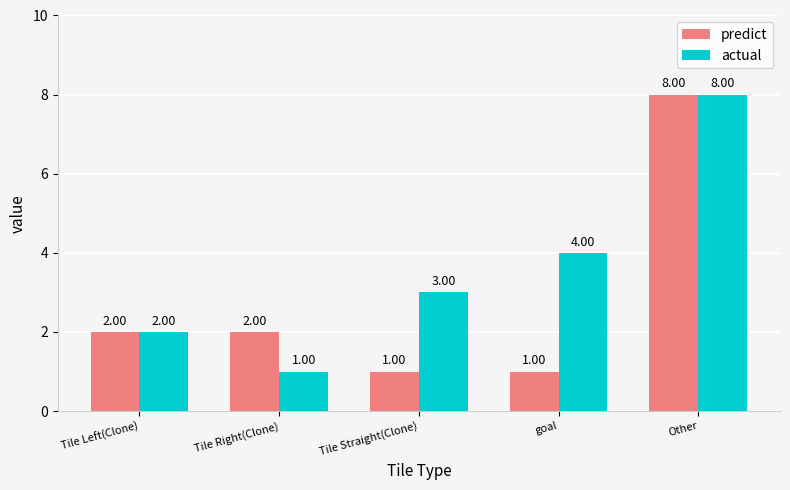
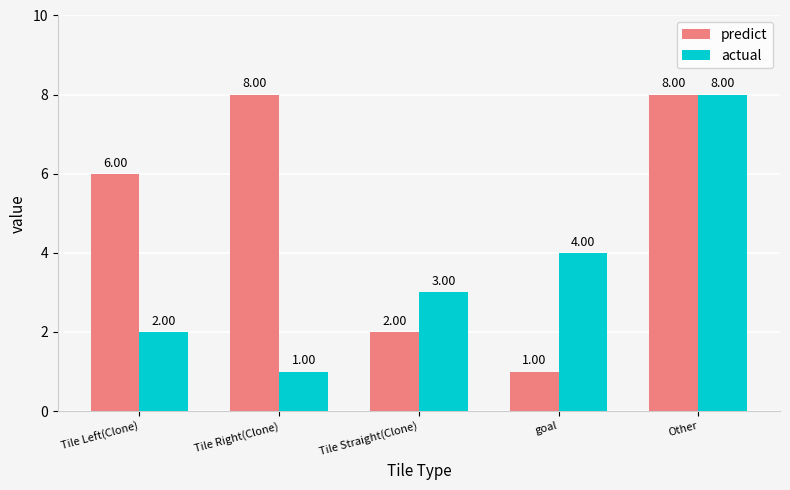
  {
    "predict": {
-     "Tile Left(Clone)": 2.00,
-     "Tile Right(Clone)": 2.00,
-     "Tile Straight(Clone)": 1.00,
+     "Tile Left(Clone)": 6.00,
+     "Tile Right(Clone)": 8.00,
+     "Tile Straight(Clone)": 2.00,
      "goal": 1.00,
      "Other": 8.00
    },
    "actual": {
      "Tile Left(Clone)": 2.00,
      "Tile Right(Clone)": 1.00,
      "Tile Straight(Clone)": 3.00,
      "goal": 4.00,
      "Other": 8.00
    }
  }
